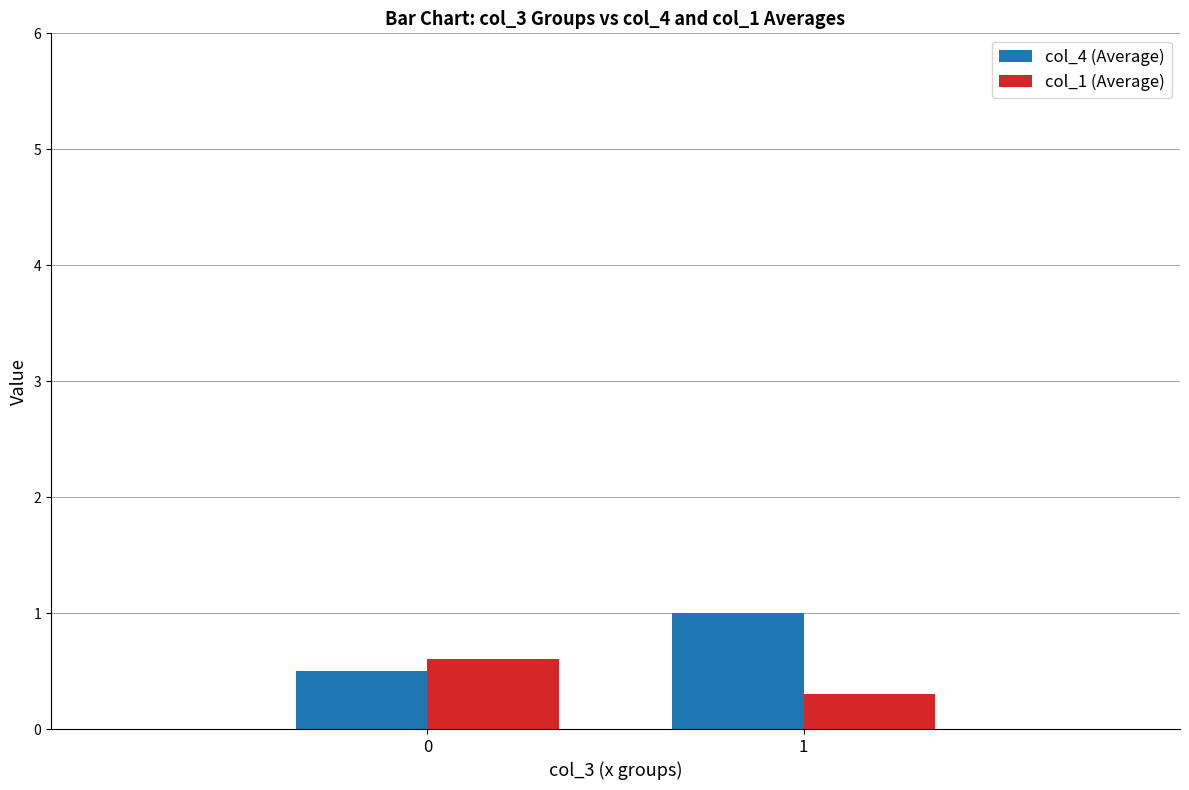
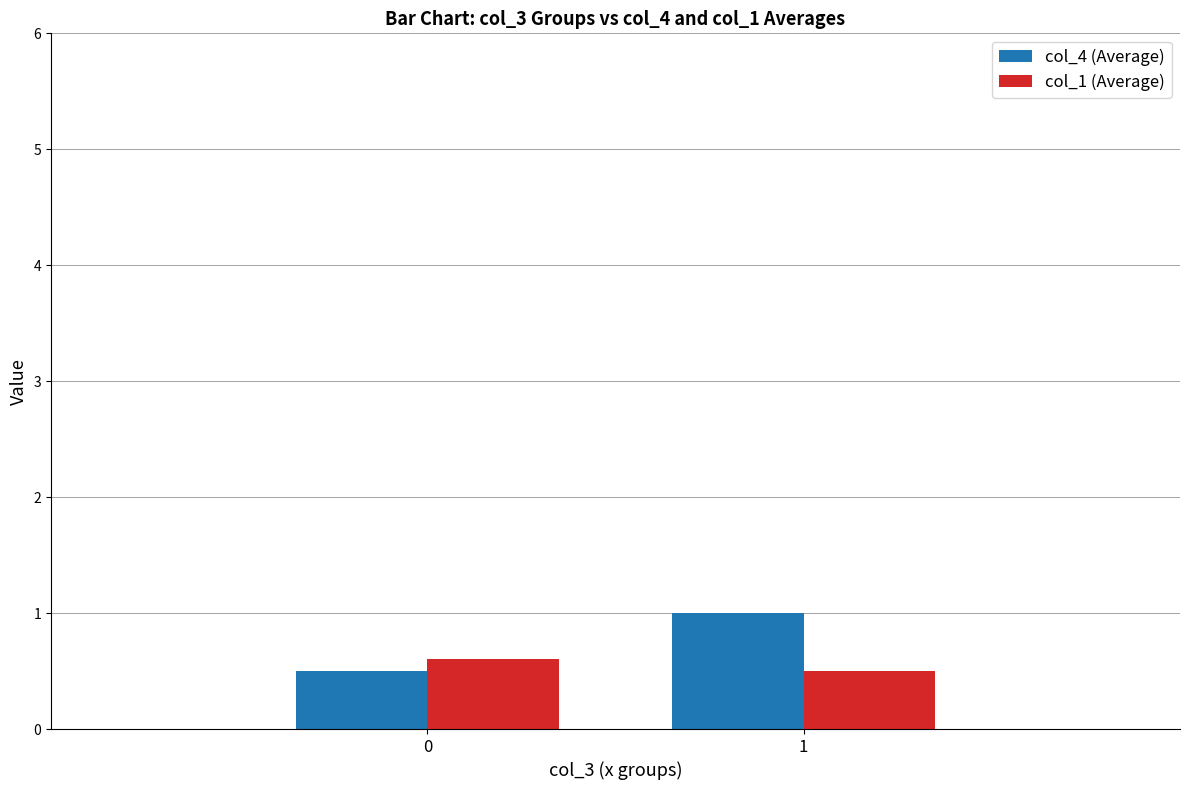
  {
    "col_4 (Average)": {
      "0": 0.5,
      "1": 1.0
    },
    "col_1 (Average)": {
      "0": 0.6,
-     "1": 0.3
+     "1": 0.5
    }
  }
